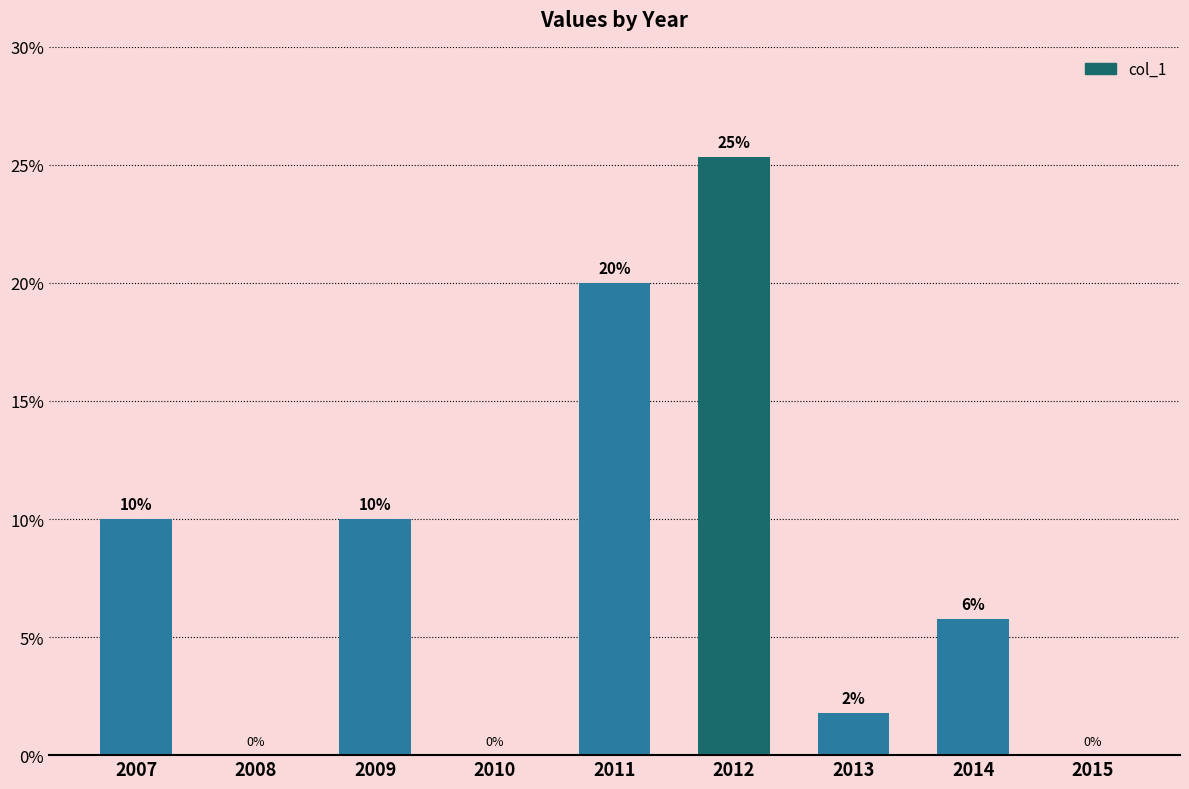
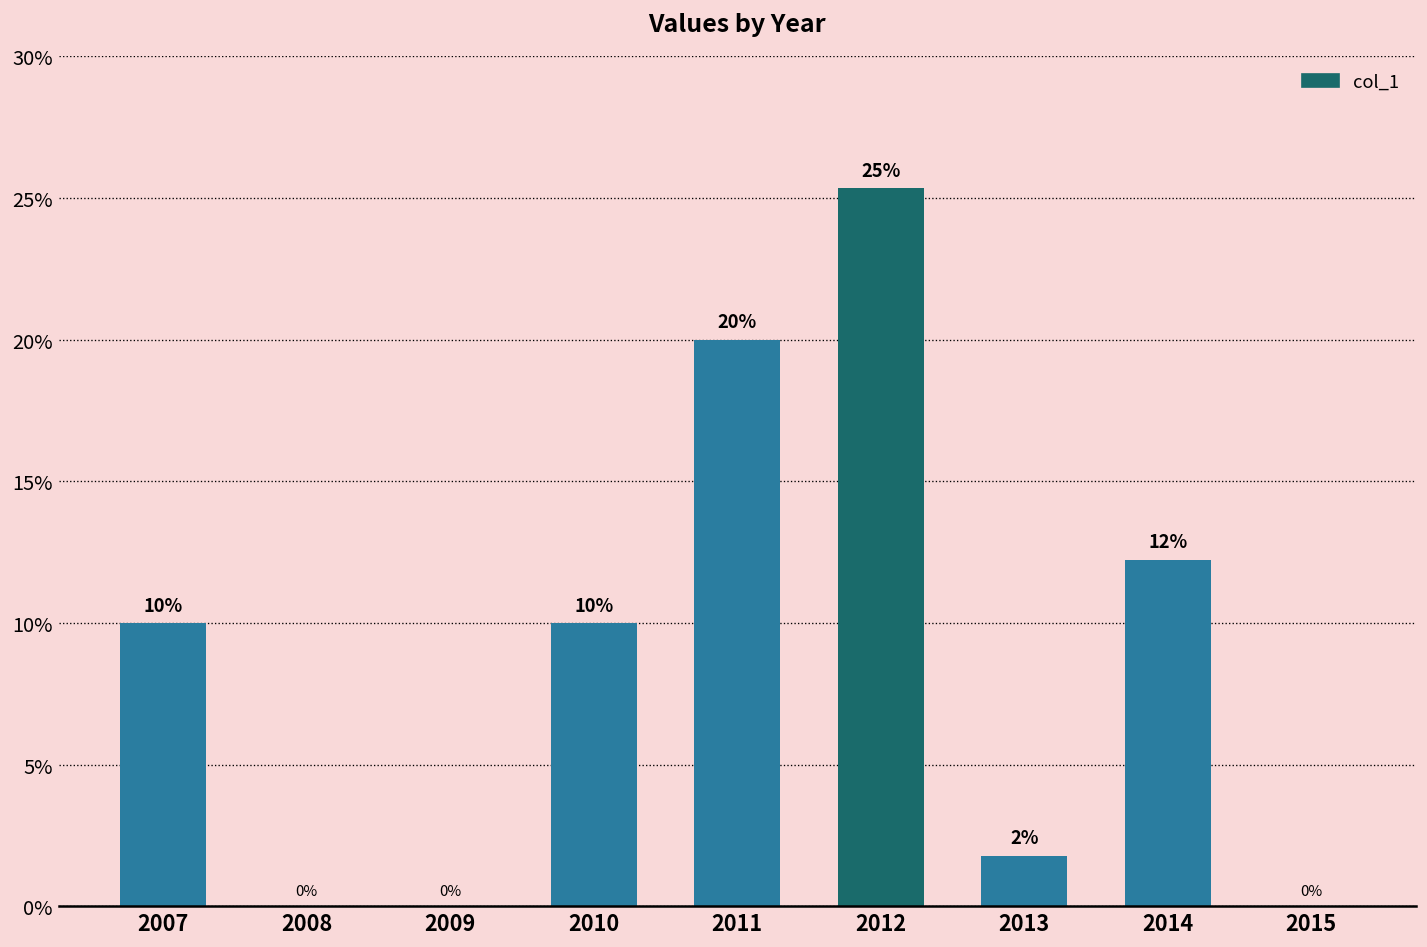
  {
    "2007": "10%",
    "2008": "0%",
-   "2009": "10%",
-   "2010": "0%",
+   "2009": "0%",
+   "2010": "10%",
    "2011": "20%",
    "2012": "25%",
    "2013": "2%",
-   "2014": "6%",
+   "2014": "12%",
    "2015": "0%"
  }
